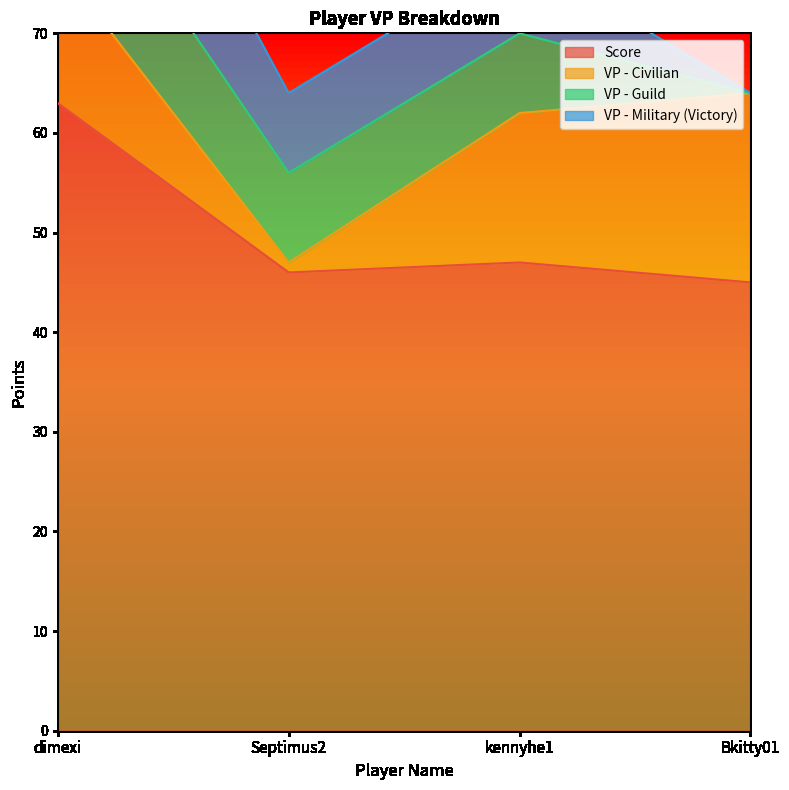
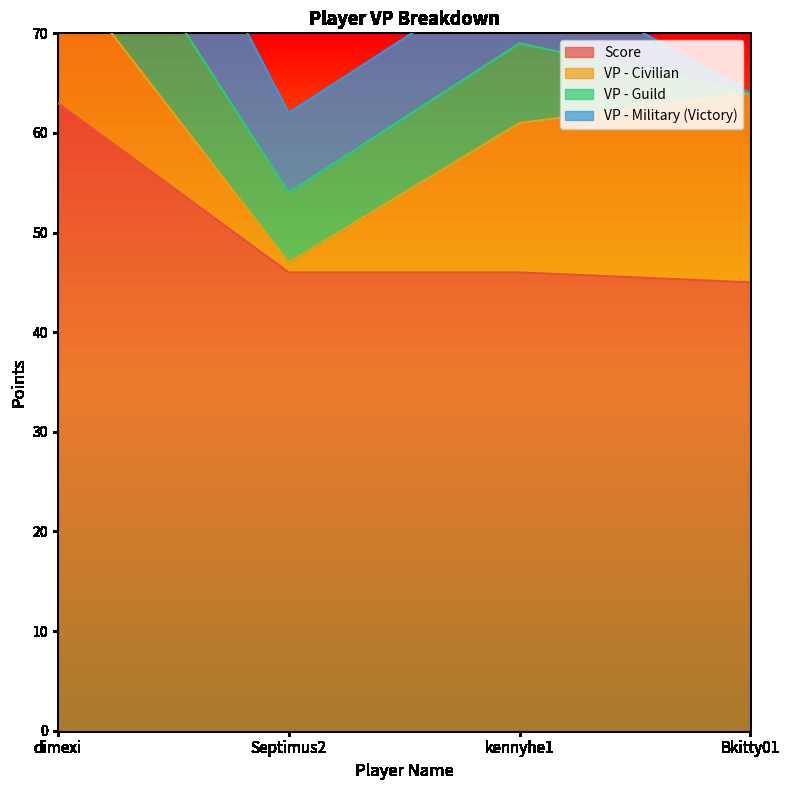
  {
    "Score": {
      "dimexi": 63,
      "Septimus2": 46,
-     "kennyhe1": 47,
+     "kennyhe1": 46,
      "Bkitty01": 45
    },
    "VP - Civilian": {
      "Septimus2": 1,
      "kennyhe1": 15
    },
    "VP - Guild": {
-     "Septimus2": 9,
+     "Septimus2": 7,
      "kennyhe1": 8
    },
    "VP - Military (Victory)": {
      "Septimus2": 8
    }
  }
